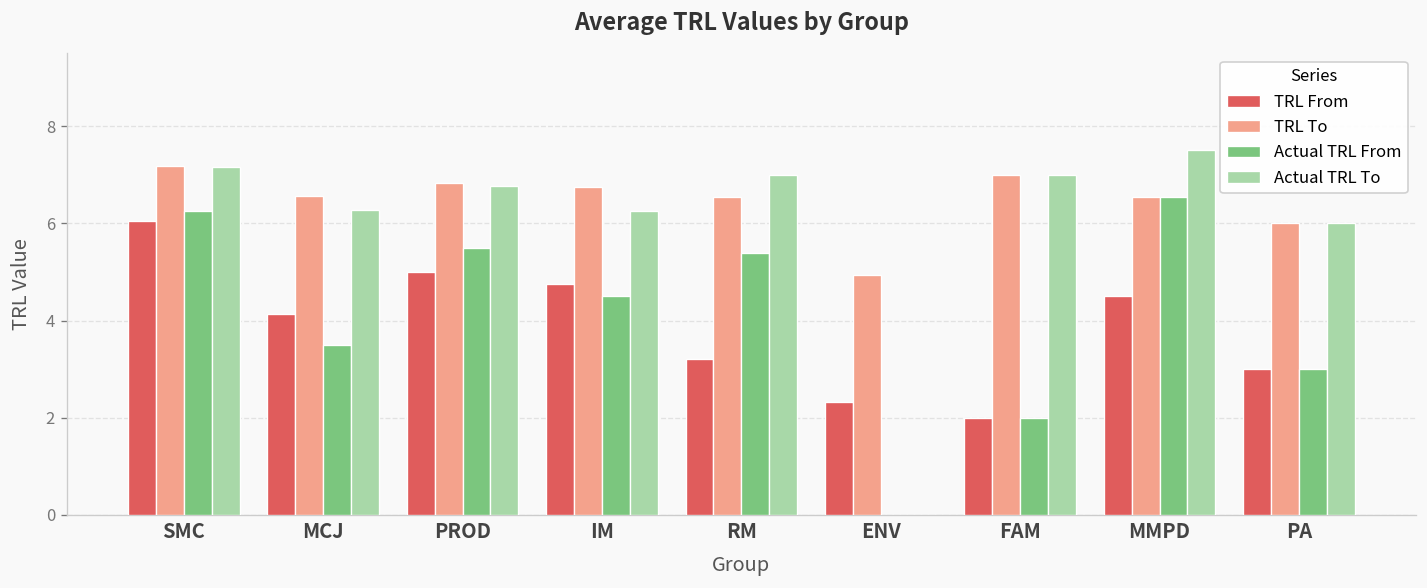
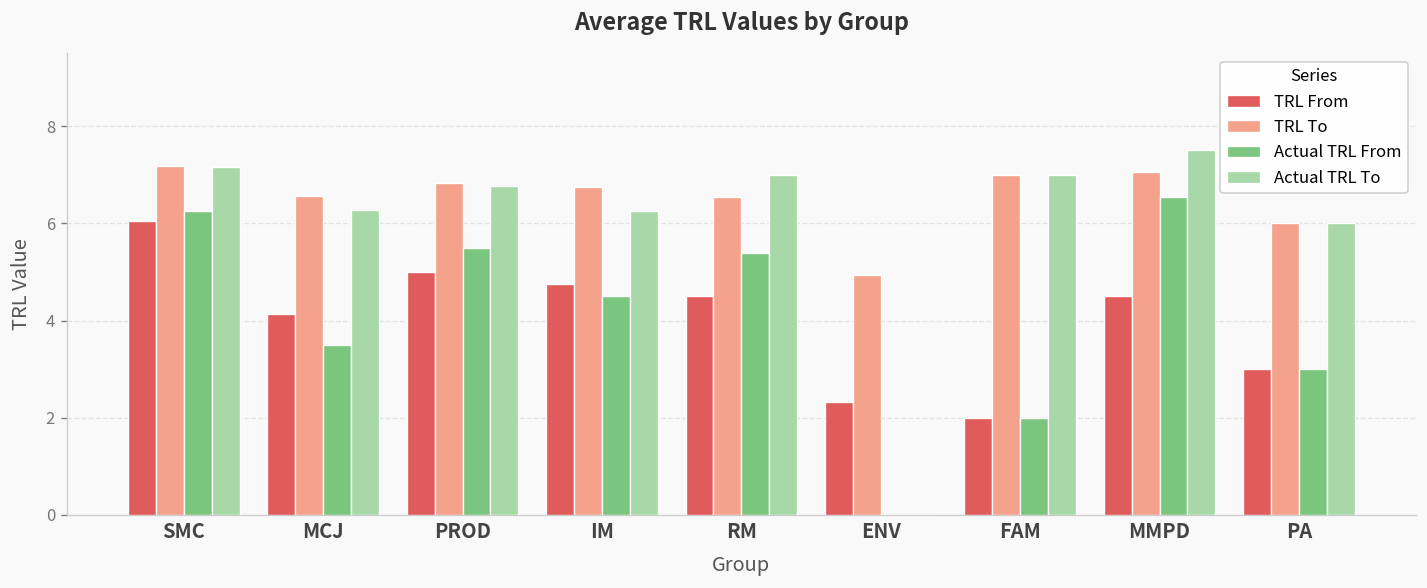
  {
    "TRL From": {
      "SMC": 6.1,
      "MCJ": 4.1,
      "PROD": 5.0,
      "IM": 4.8,
-     "RM": 3.2,
+     "RM": 4.5,
      "ENV": 2.3,
      "FAM": 2.0,
      "MMPD": 4.5,
      "PA": 3.0
    },
    "TRL To": {
      "SMC": 7.2,
      "MCJ": 6.6,
      "PROD": 6.8,
      "IM": 6.8,
      "RM": 6.6,
      "ENV": 4.9,
      "FAM": 7.0,
-     "MMPD": 6.6,
+     "MMPD": 7.1,
      "PA": 6.0
    },
    "Actual TRL From": {
      "SMC": 6.3,
      "MCJ": 3.5,
      "PROD": 5.5,
      "IM": 4.5,
      "RM": 5.4,
      "ENV": 0.0,
      "FAM": 2.0,
      "MMPD": 6.6,
      "PA": 3.0
    },
    "Actual TRL To": {
      "SMC": 7.2,
      "MCJ": 6.3,
      "PROD": 6.8,
      "IM": 6.3,
      "RM": 7.0,
      "ENV": 0.0,
      "FAM": 7.0,
      "MMPD": 7.5,
      "PA": 6.0
    }
  }
